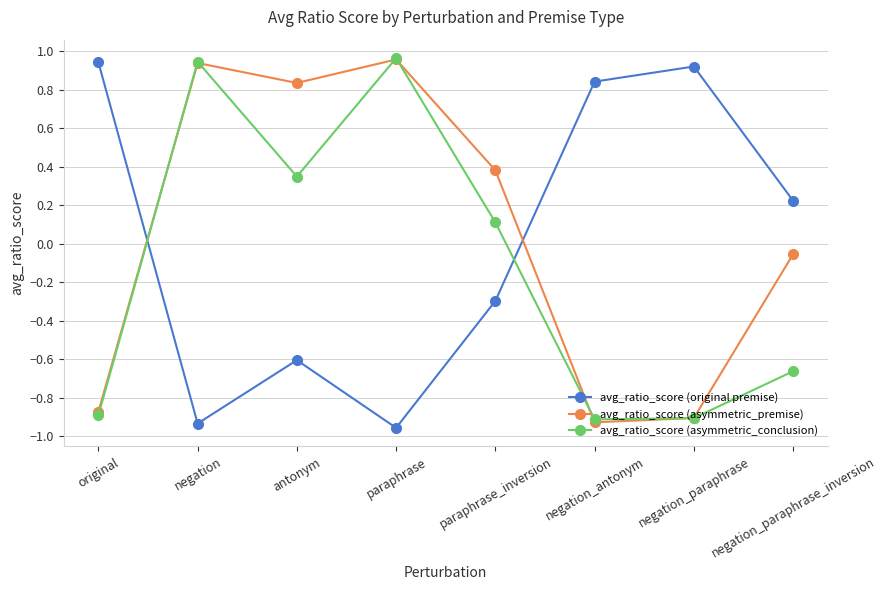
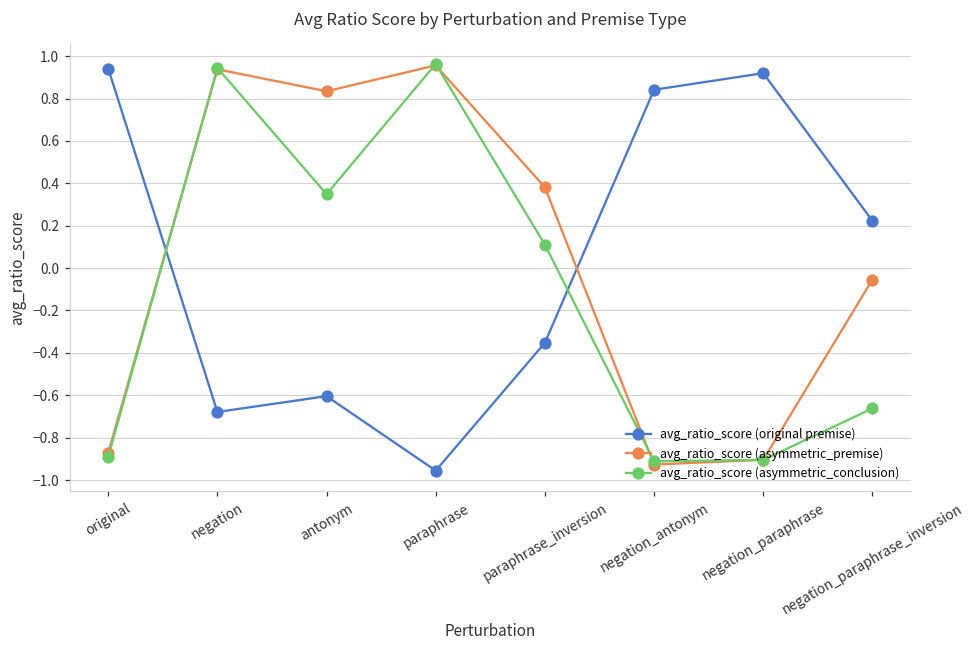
  {
    "avg_ratio_score (original premise)": {
      "original": 0.94,
-     "negation": -0.93,
+     "negation": -0.68,
      "antonym": -0.60,
      "paraphrase": -0.96,
-     "paraphrase_inversion": -0.30,
+     "paraphrase_inversion": -0.35,
      "negation_antonym": 0.84,
      "negation_paraphrase": 0.92,
      "negation_paraphrase_inversion": 0.22
    },
    "avg_ratio_score (asymmetric_premise)": {
      "original": -0.87,
      "antonym": 0.83,
      "paraphrase_inversion": 0.38,
      "negation_antonym": -0.93,
      "negation_paraphrase_inversion": -0.05
    },
    "avg_ratio_score (asymmetric_conclusion)": {
      "original": -0.89,
      "antonym": 0.35,
      "paraphrase_inversion": 0.11,
      "negation_antonym": -0.91,
      "negation_paraphrase_inversion": -0.66
    }
  }
